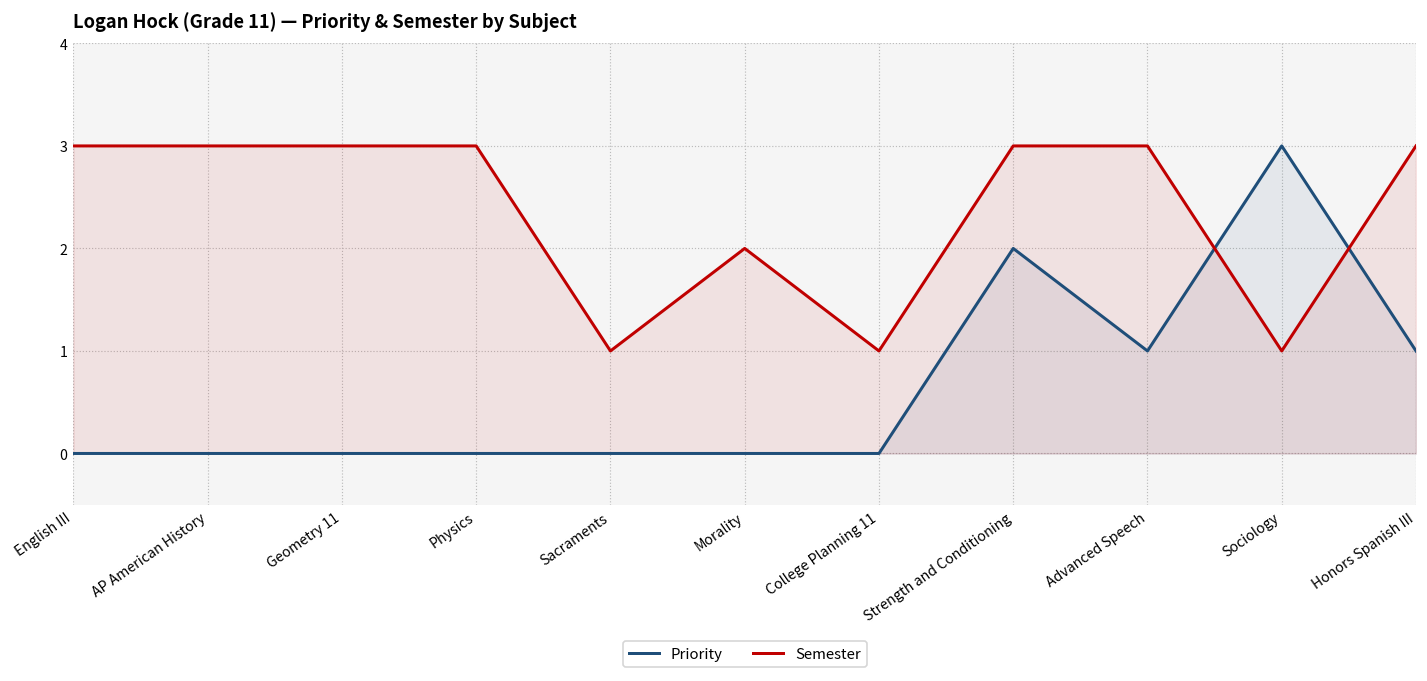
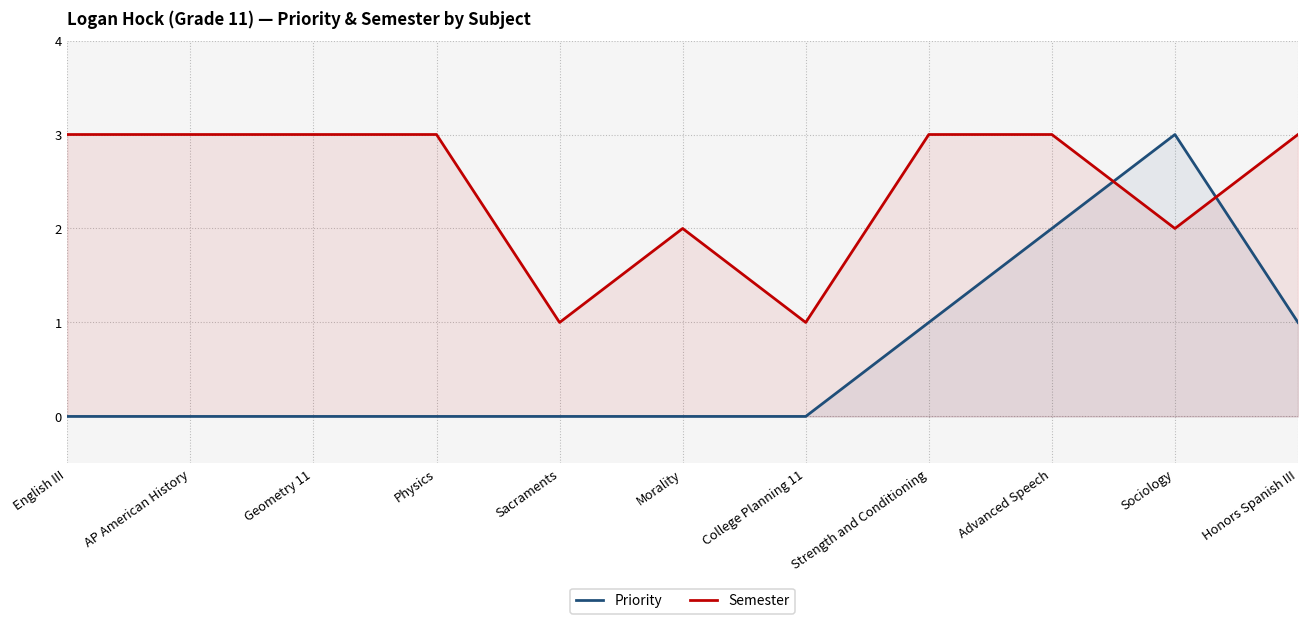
  {
    "Priority": {
      "English III": 0,
      "AP American History": 0,
      "Geometry 11": 0,
      "Physics": 0,
      "Sacraments": 0,
      "Morality": 0,
      "College Planning 11": 0,
-     "Strength and Conditioning": 2,
-     "Advanced Speech": 1,
+     "Strength and Conditioning": 1,
+     "Advanced Speech": 2,
      "Sociology": 3,
      "Honors Spanish III": 1
    },
    "Semester": {
      "English III": 3,
      "AP American History": 3,
      "Geometry 11": 3,
      "Physics": 3,
      "Sacraments": 1,
      "Morality": 2,
      "College Planning 11": 1,
      "Strength and Conditioning": 3,
      "Advanced Speech": 3,
-     "Sociology": 1,
+     "Sociology": 2,
      "Honors Spanish III": 3
    }
  }
